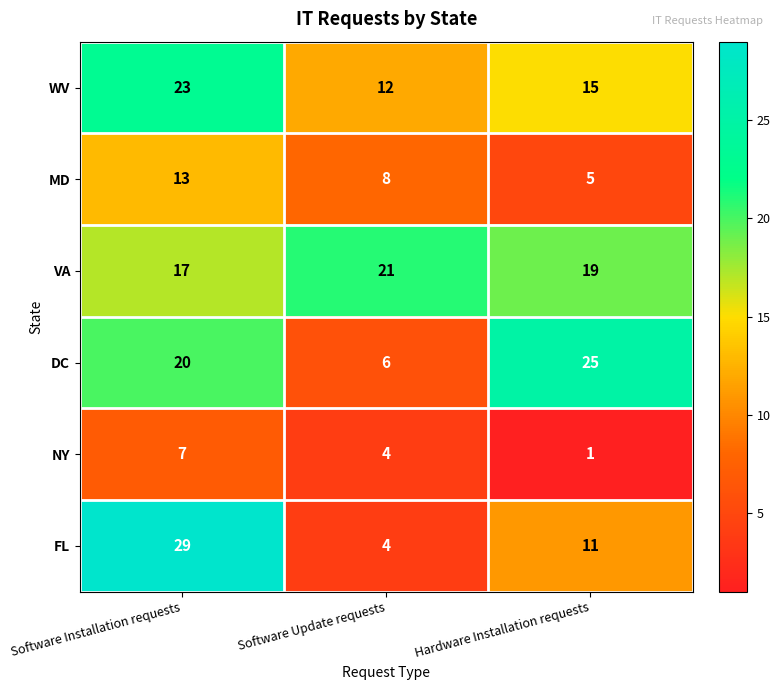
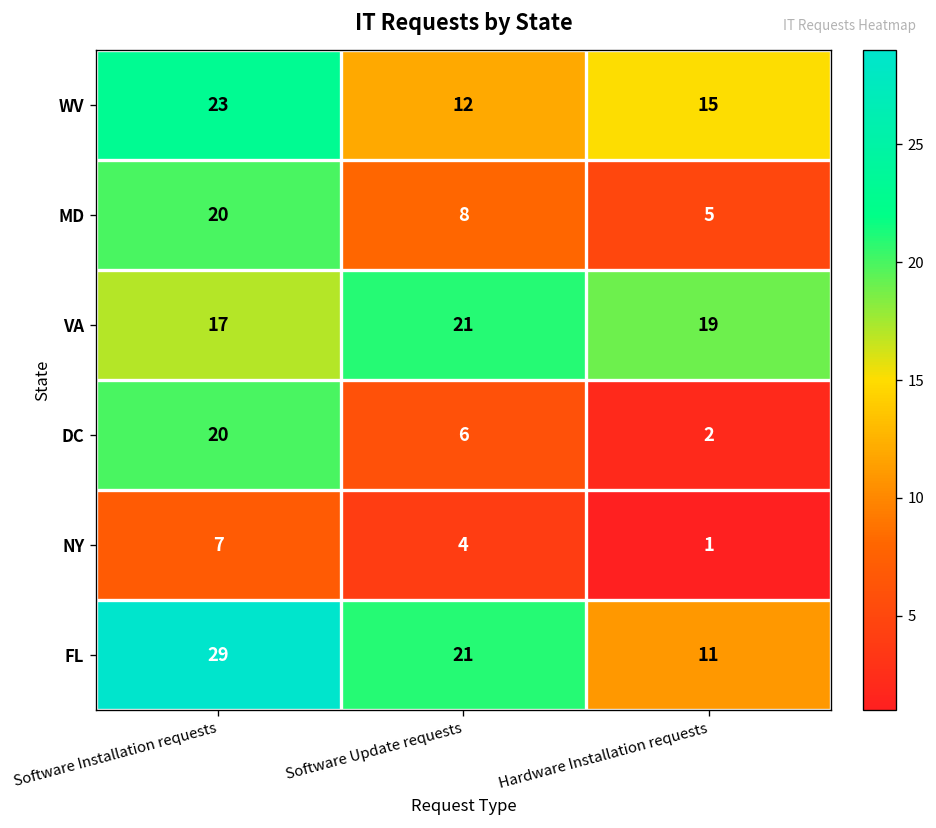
  {
    "WV": {
      "Software Installation requests": 23,
      "Software Update requests": 12,
      "Hardware Installation requests": 15
    },
    "MD": {
-     "Software Installation requests": 13,
+     "Software Installation requests": 20,
      "Software Update requests": 8,
      "Hardware Installation requests": 5
    },
    "VA": {
      "Software Installation requests": 17,
      "Software Update requests": 21,
      "Hardware Installation requests": 19
    },
    "DC": {
      "Software Installation requests": 20,
      "Software Update requests": 6,
-     "Hardware Installation requests": 25
+     "Hardware Installation requests": 2
    },
    "NY": {
      "Software Installation requests": 7,
      "Software Update requests": 4,
      "Hardware Installation requests": 1
    },
    "FL": {
      "Software Installation requests": 29,
-     "Software Update requests": 4,
+     "Software Update requests": 21,
      "Hardware Installation requests": 11
    }
  }
